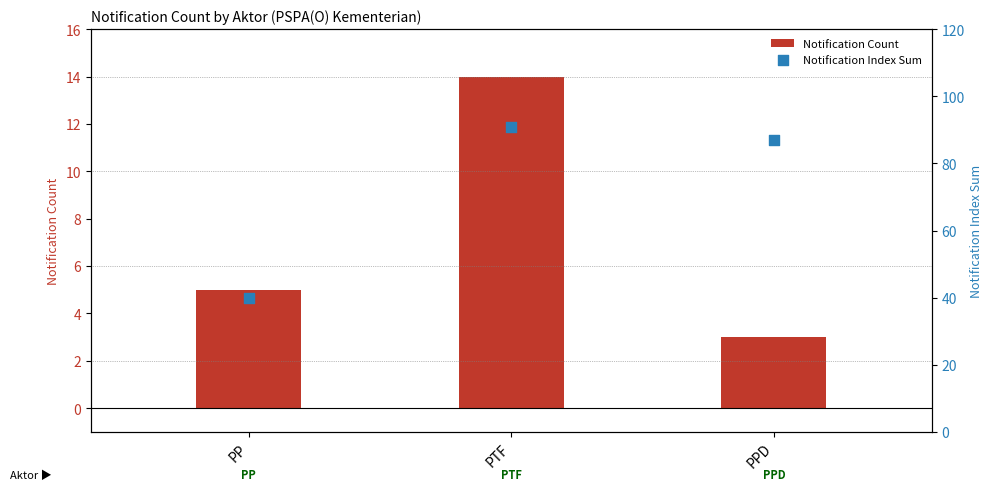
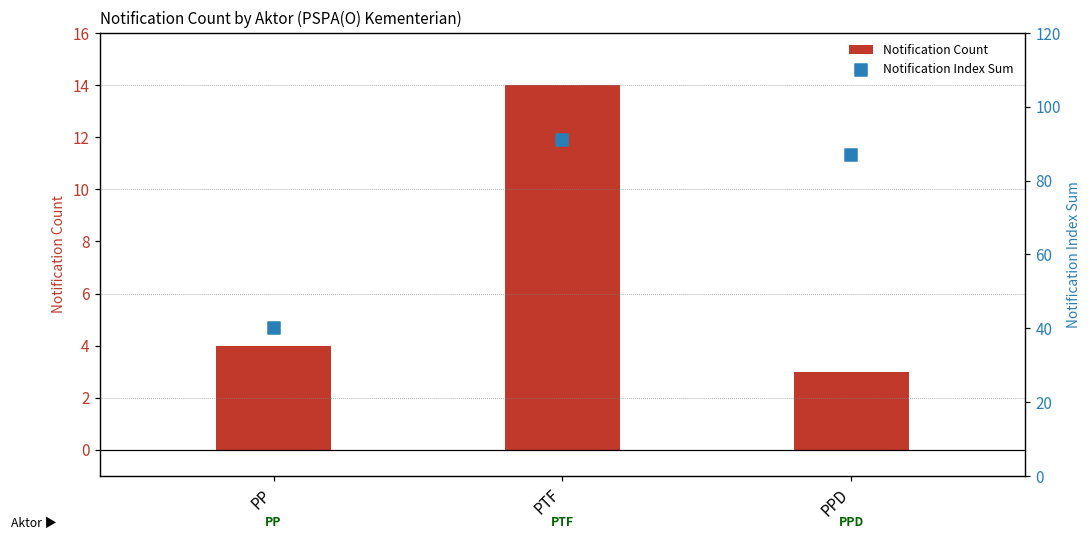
  {
    "Notification Count": {
-     "PP": 5,
+     "PP": 4,
      "PTF": 14,
      "PPD": 3
    }
  }
